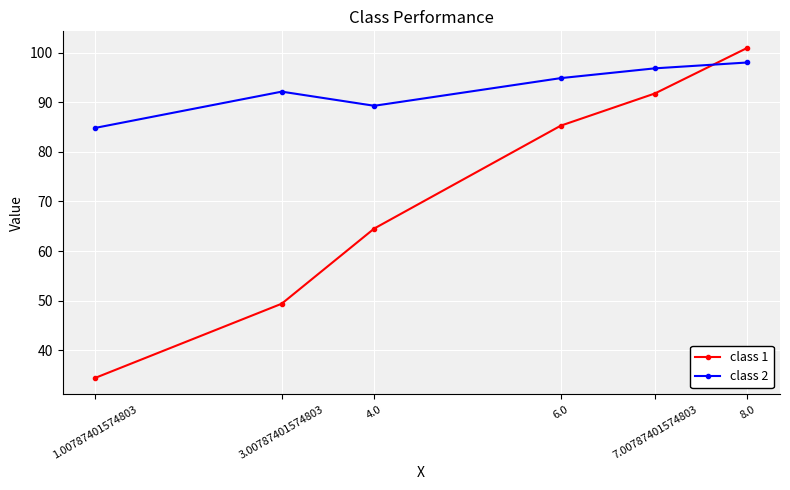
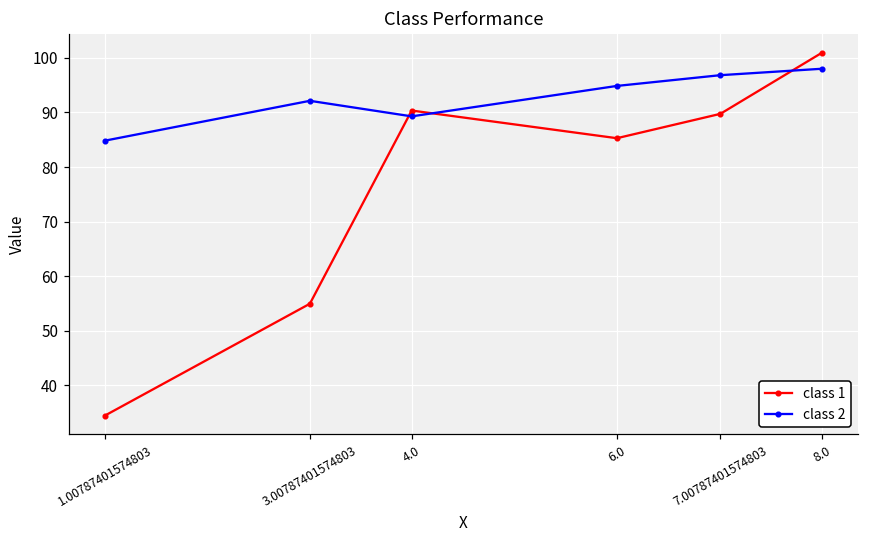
  {
    "class 1": {
      "1.00787401574803": 34,
-     "3.00787401574803": 49,
-     "4.0": 65,
+     "3.00787401574803": 55,
+     "4.0": 90,
      "6.0": 85,
-     "7.00787401574803": 92,
+     "7.00787401574803": 90,
      "8.0": 101
    },
    "class 2": {
      "1.00787401574803": 85,
      "3.00787401574803": 92,
      "4.0": 89,
      "6.0": 95,
      "7.00787401574803": 97,
      "8.0": 98
    }
  }
